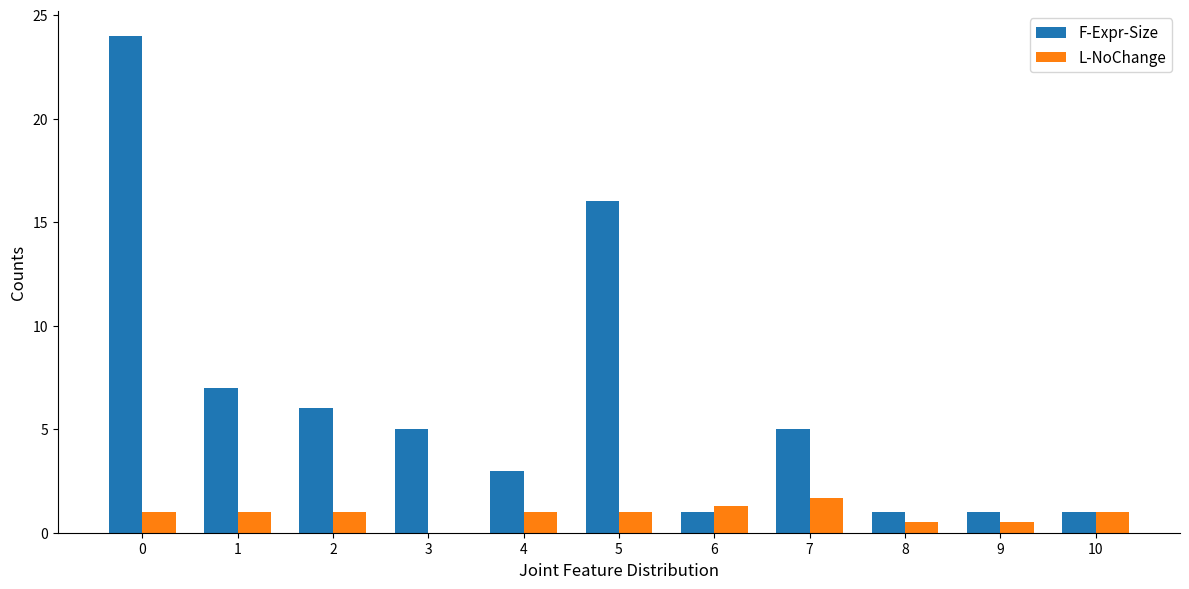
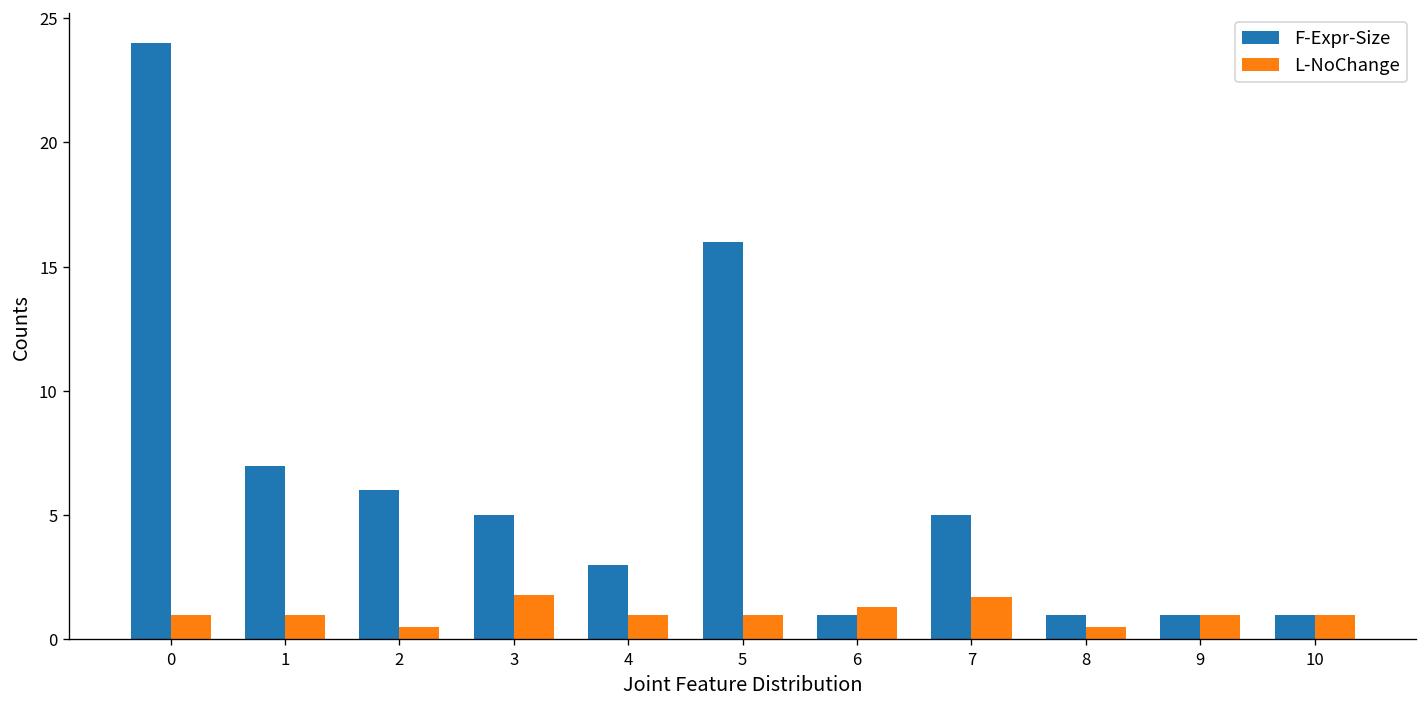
  {
    "F-Expr-Size": {
      "0": 24.0,
      "1": 7.0,
      "2": 6.0,
      "3": 5.0,
      "4": 3.0,
      "5": 16.0,
      "6": 1.0,
      "7": 5.0,
      "8": 1.0,
      "9": 1.0,
      "10": 1.0
    },
    "L-NoChange": {
      "0": 1.0,
      "1": 1.0,
-     "2": 1.0,
-     "3": 0.0,
+     "2": 0.5,
+     "3": 1.8,
      "4": 1.0,
      "5": 1.0,
      "6": 1.3,
      "7": 1.7,
      "8": 0.5,
-     "9": 0.5,
+     "9": 1.0,
      "10": 1.0
    }
  }
